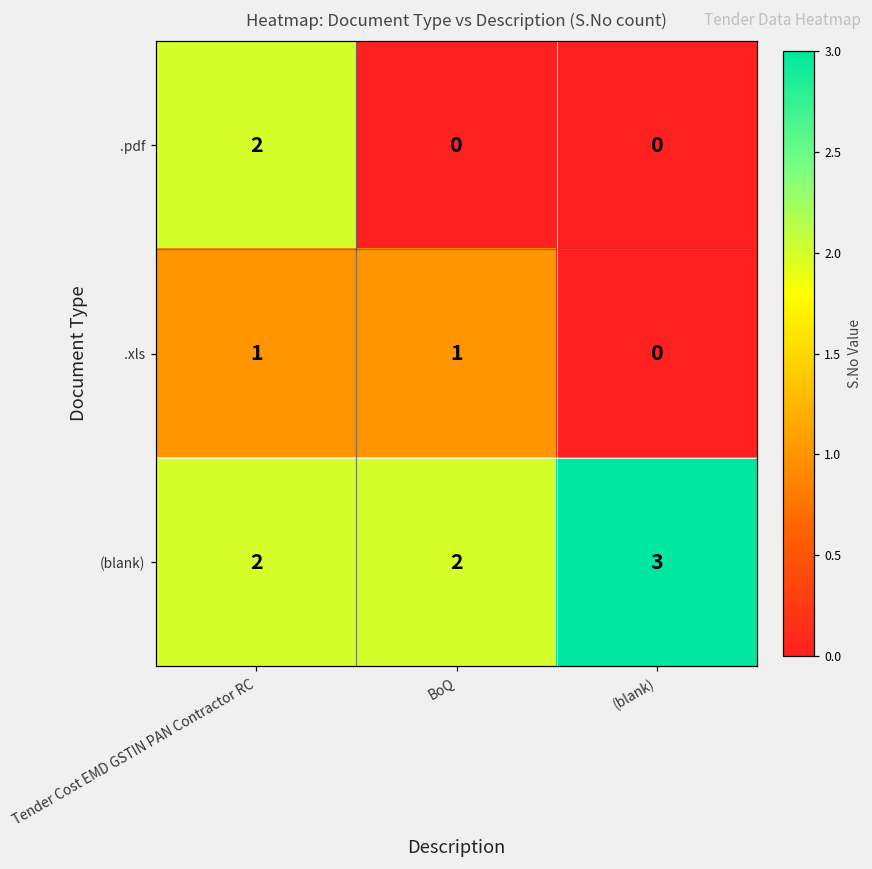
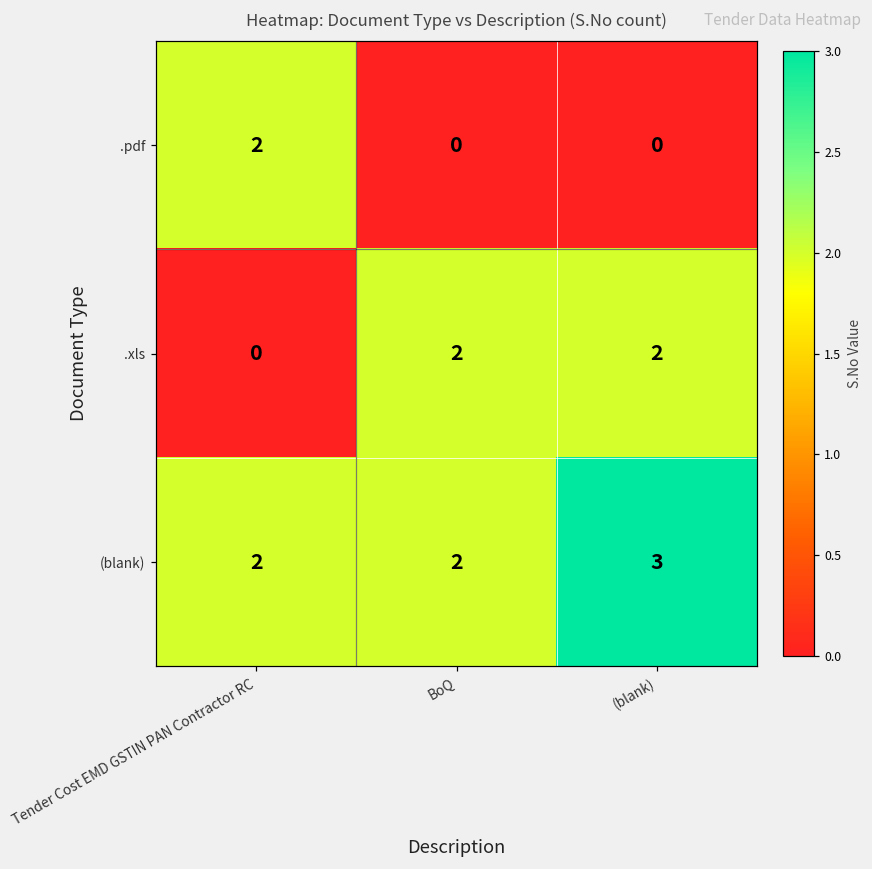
  {
    ".pdf": {
      "Tender Cost EMD GSTIN PAN Contractor RC": 2,
      "BoQ": 0,
      "(blank)": 0
    },
    ".xls": {
-     "Tender Cost EMD GSTIN PAN Contractor RC": 1,
-     "BoQ": 1,
-     "(blank)": 0
+     "Tender Cost EMD GSTIN PAN Contractor RC": 0,
+     "BoQ": 2,
+     "(blank)": 2
    },
    "(blank)": {
      "Tender Cost EMD GSTIN PAN Contractor RC": 2,
      "BoQ": 2,
      "(blank)": 3
    }
  }
